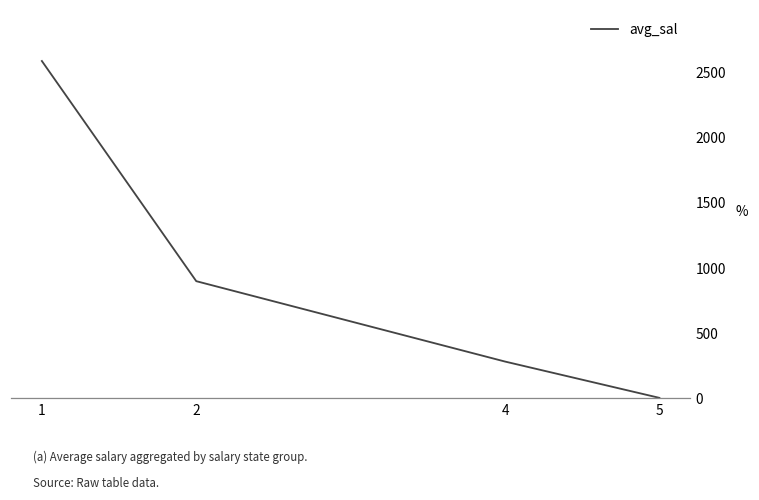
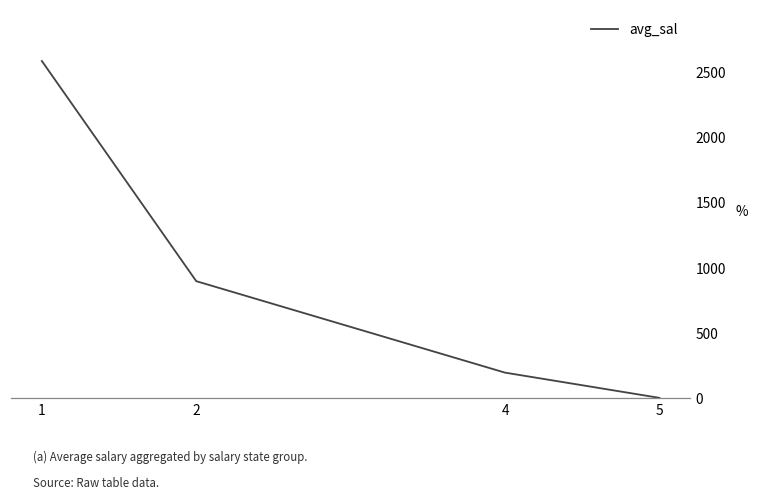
  {
    "1": 2590,
    "2": 900,
-   "4": 280,
+   "4": 190,
    "5": 0
  }
